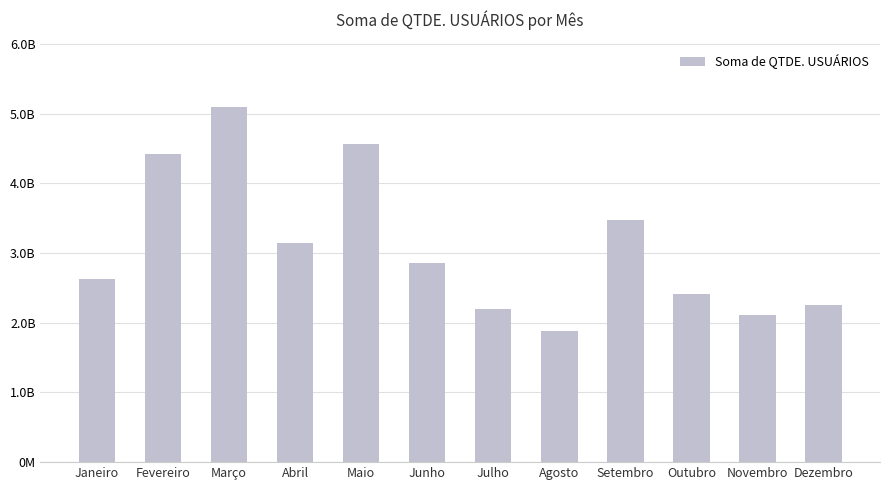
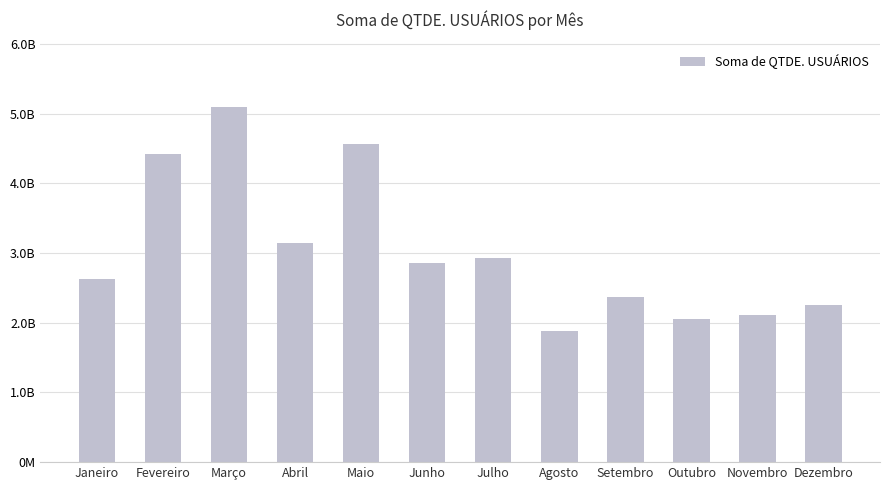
  {
    "Janeiro": 2600000000,
    "Fevereiro": 4400000000,
    "Março": 5100000000,
    "Abril": 3200000000,
    "Maio": 4600000000,
    "Junho": 2900000000,
-   "Julho": 2200000000,
+   "Julho": 2900000000,
    "Agosto": 1900000000,
-   "Setembro": 3500000000,
-   "Outubro": 2400000000,
+   "Setembro": 2400000000,
+   "Outubro": 2100000000,
    "Novembro": 2100000000,
    "Dezembro": 2300000000
  }
